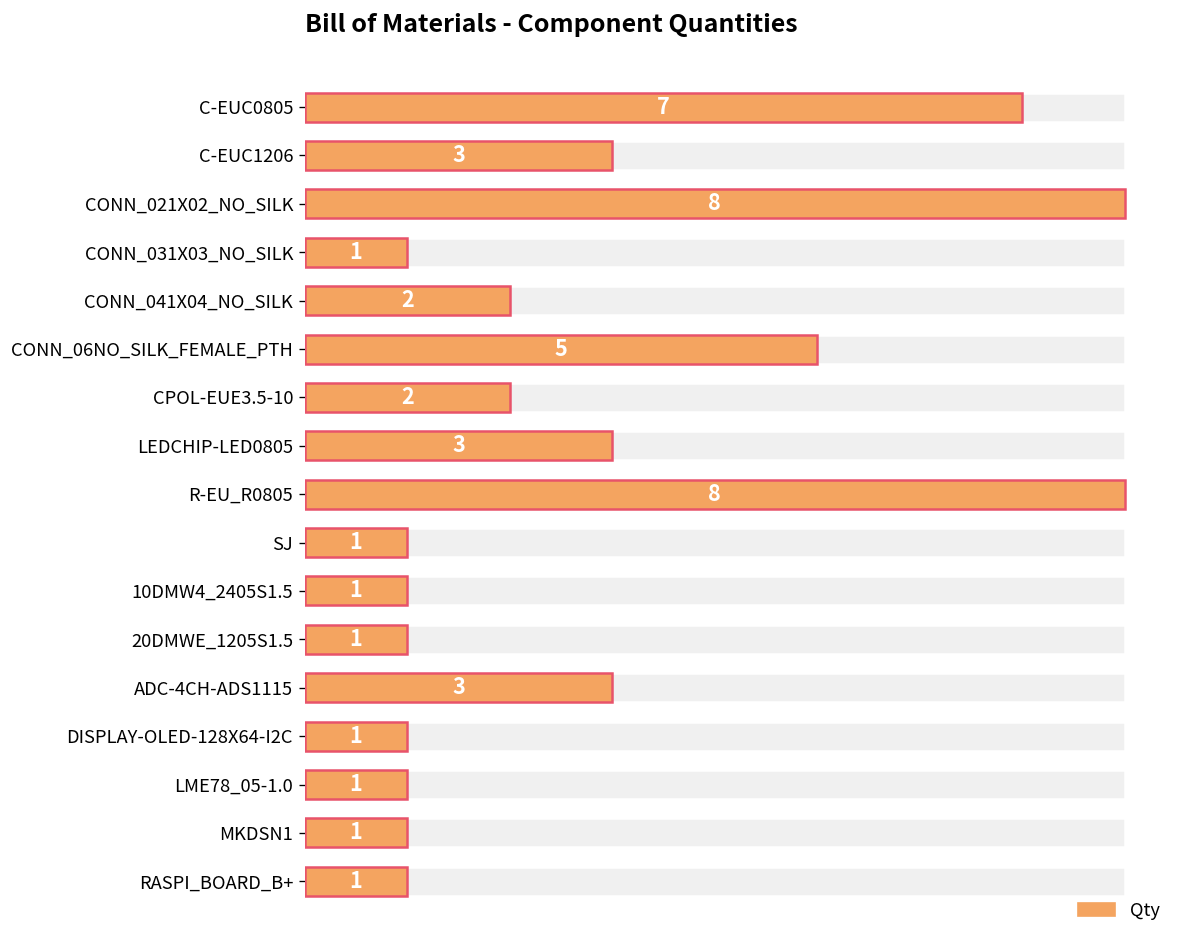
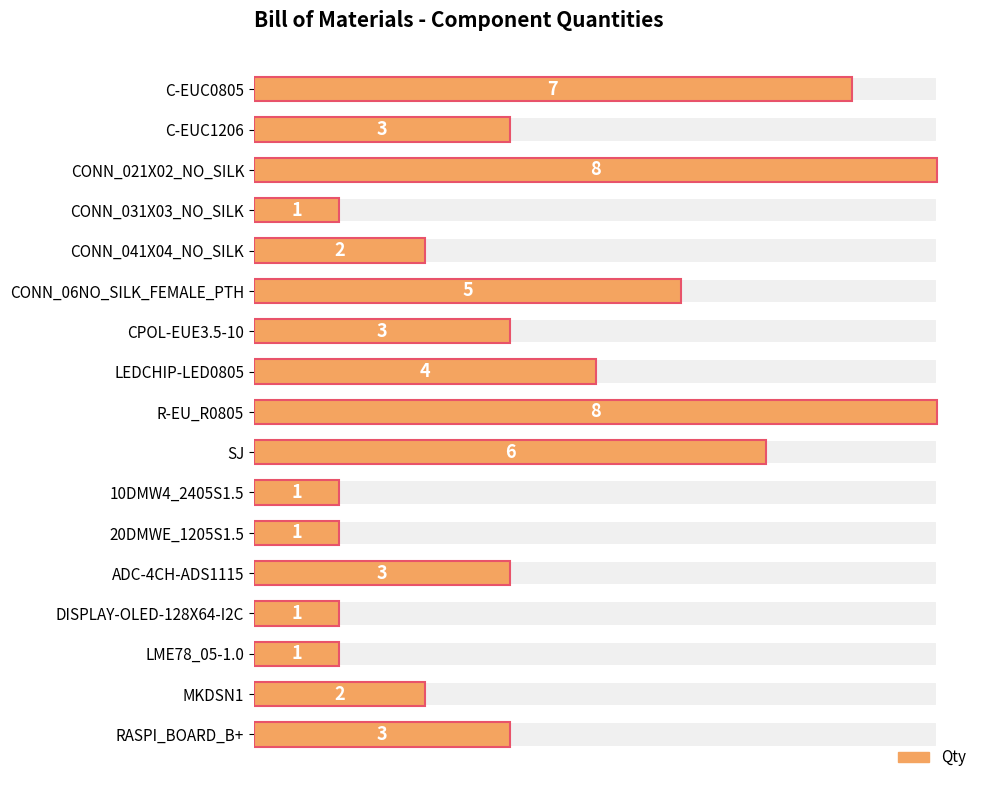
  {
    "Qty": {
      "CONN_021X02_NO_SILK": 8,
-     "CPOL-EUE3.5-10": 2,
-     "LEDCHIP-LED0805": 3,
+     "CPOL-EUE3.5-10": 3,
+     "LEDCHIP-LED0805": 4,
      "R-EU_R0805": 8,
-     "SJ": 1,
-     "MKDSN1": 1,
-     "RASPI_BOARD_B+": 1
+     "SJ": 6,
+     "MKDSN1": 2,
+     "RASPI_BOARD_B+": 3
    }
  }
